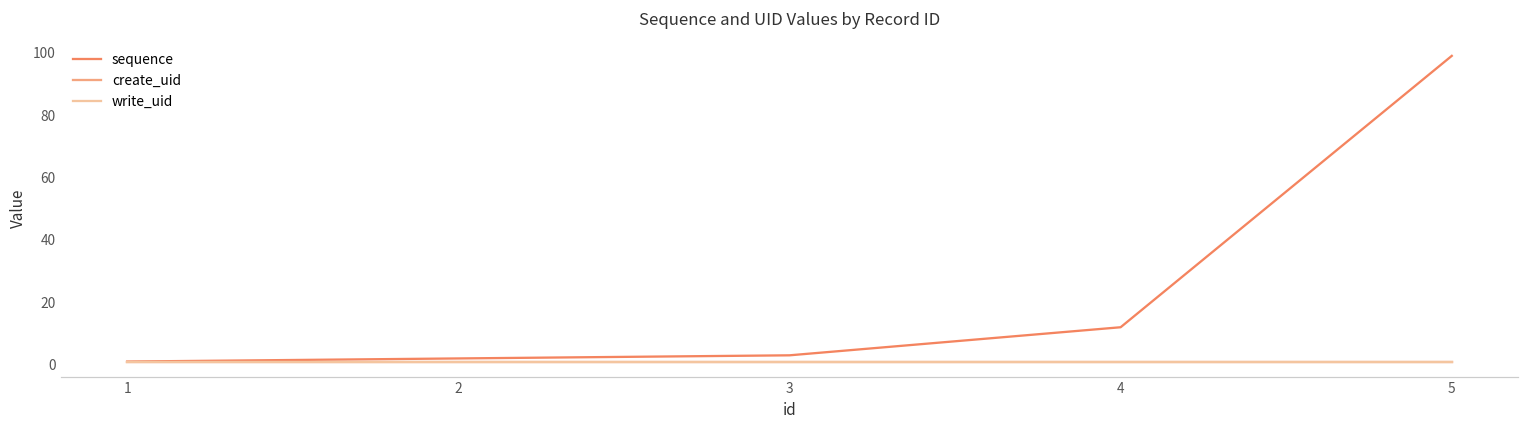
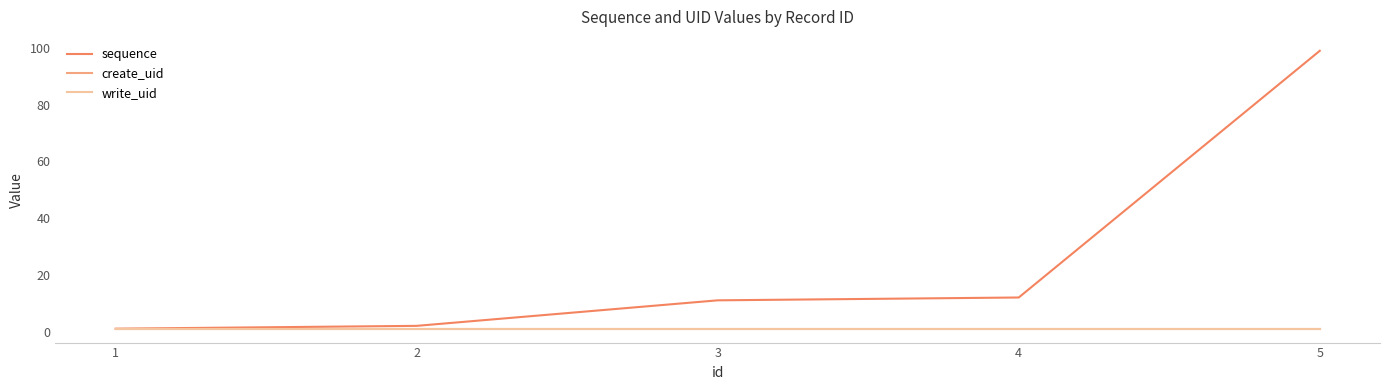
  {
    "sequence": {
      "2": 2,
-     "3": 3,
+     "3": 11,
      "4": 12,
      "5": 99
    },
    "write_uid": {
      "2": 1,
      "3": 1,
      "4": 1,
      "5": 1
    }
  }
